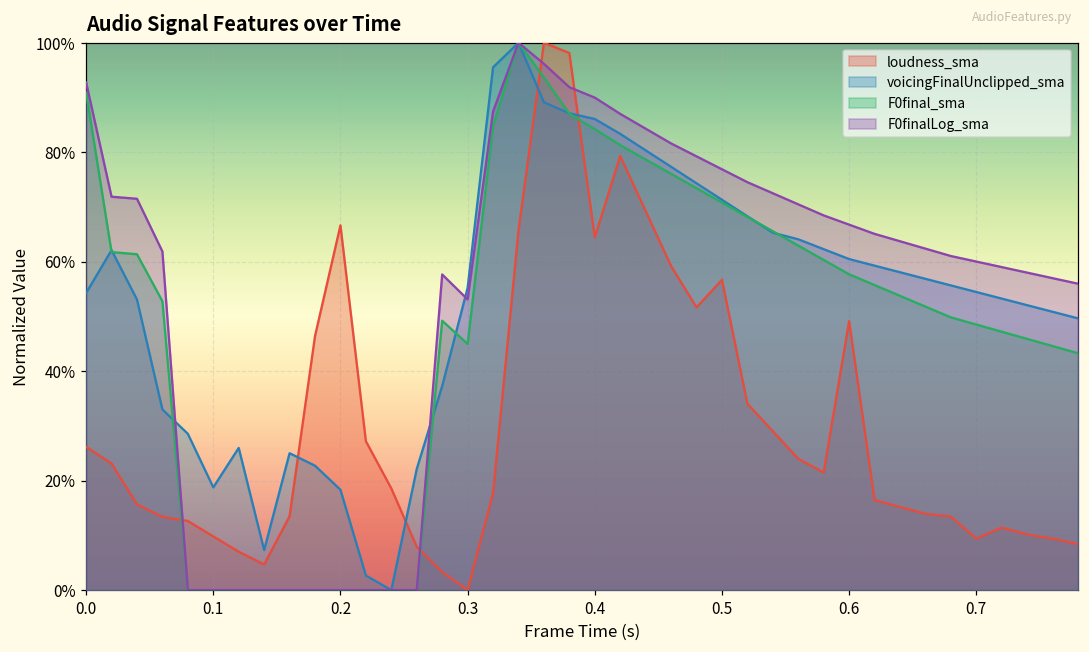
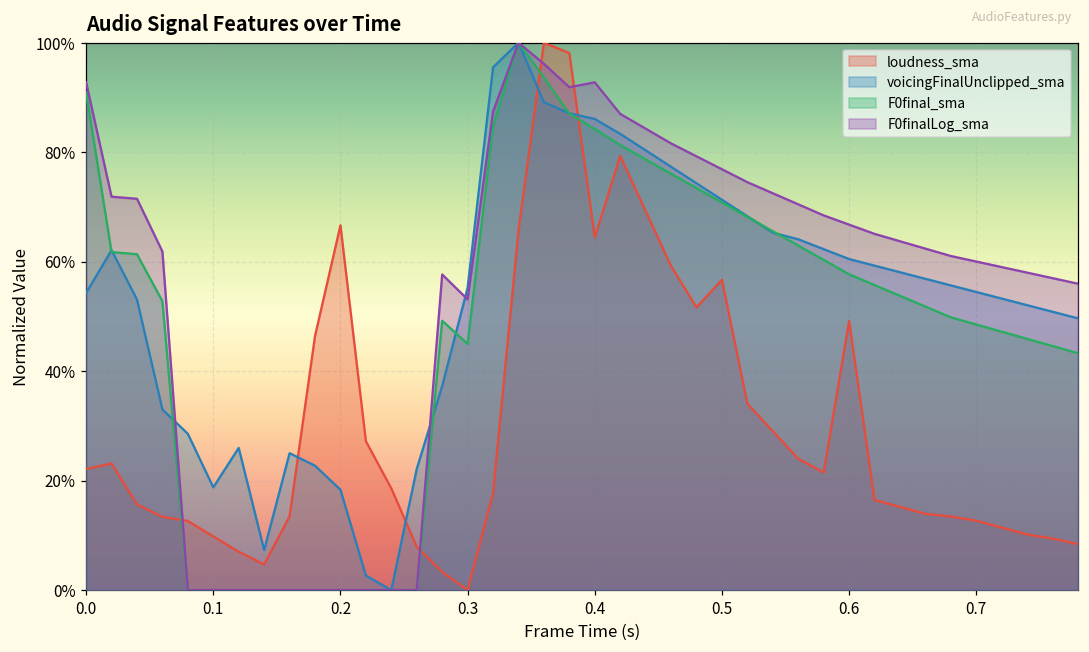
  {
    "loudness_sma": {
-     "0.0": "26%",
+     "0.0": "22%",
      "0.1": "10%",
      "0.2": "67%",
      "0.3": "0%",
      "0.4": "64%",
      "0.5": "57%",
      "0.6": "49%",
-     "0.7": "9%"
+     "0.7": "13%"
    },
    "F0finalLog_sma": {
      "0.0": "93%",
      "0.3": "53%",
-     "0.4": "90%",
+     "0.4": "93%",
      "0.5": "77%",
      "0.6": "67%",
      "0.7": "60%"
    }
  }
